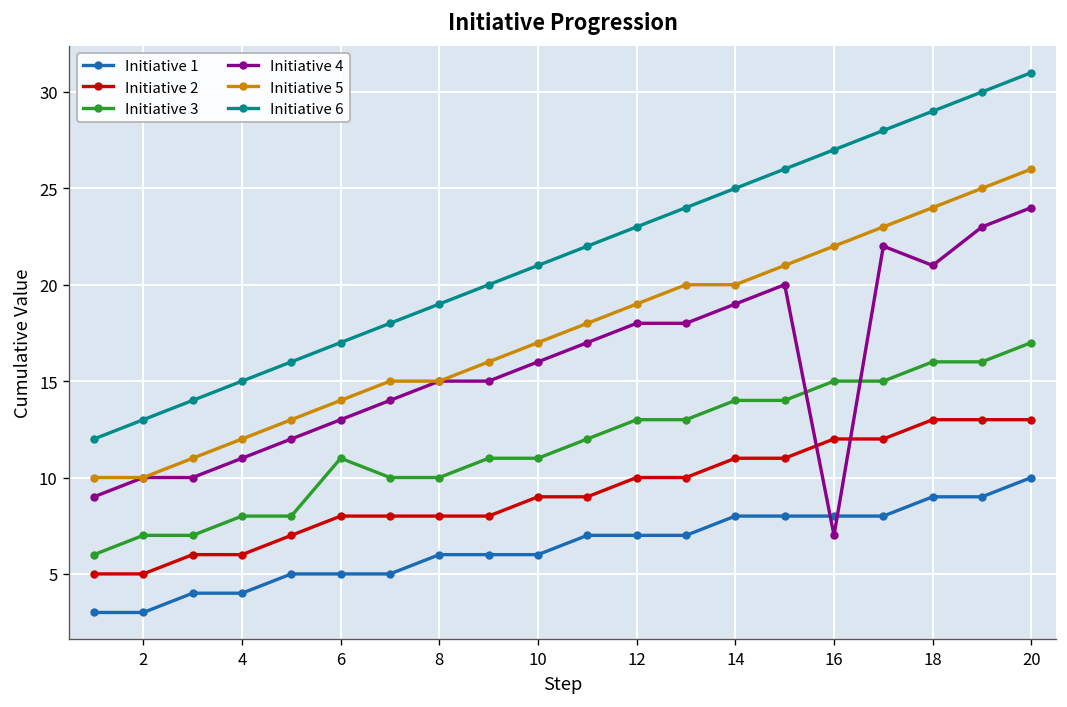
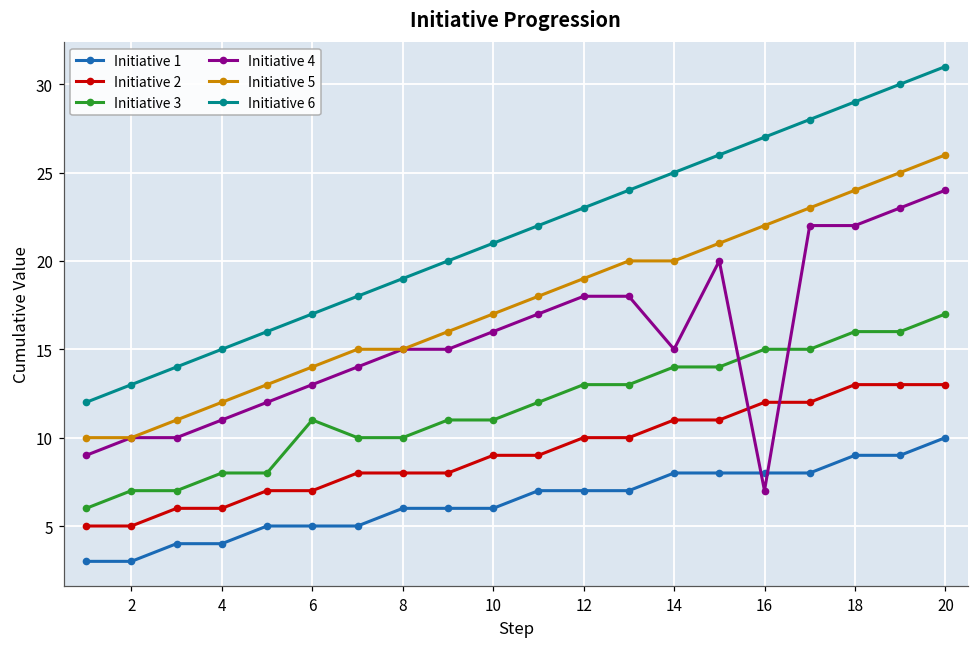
  {
    "Initiative 2": {
      "2": 5,
      "4": 6,
-     "6": 8,
+     "6": 7,
      "8": 8,
      "10": 9,
      "12": 10,
      "14": 11,
      "16": 12,
      "18": 13,
      "20": 13
    },
    "Initiative 3": {
      "2": 7,
      "4": 8,
      "6": 11,
      "8": 10,
      "10": 11,
      "12": 13,
      "14": 14,
      "16": 15,
      "18": 16,
      "20": 17
    },
    "Initiative 4": {
      "4": 11,
      "6": 13,
      "10": 16,
      "12": 18,
-     "14": 19,
+     "14": 15,
      "16": 7,
-     "18": 21,
+     "18": 22,
      "20": 24
    },
    "Initiative 5": {
      "4": 12,
      "6": 14,
      "10": 17,
      "12": 19,
      "14": 20,
      "16": 22,
      "18": 24,
      "20": 26
    }
  }
